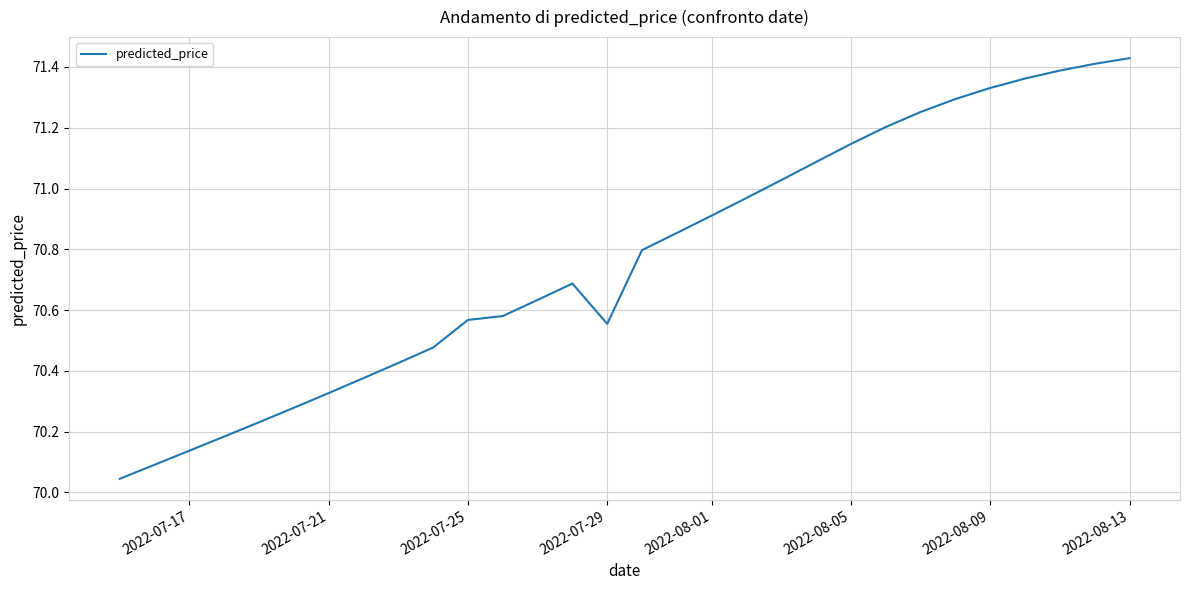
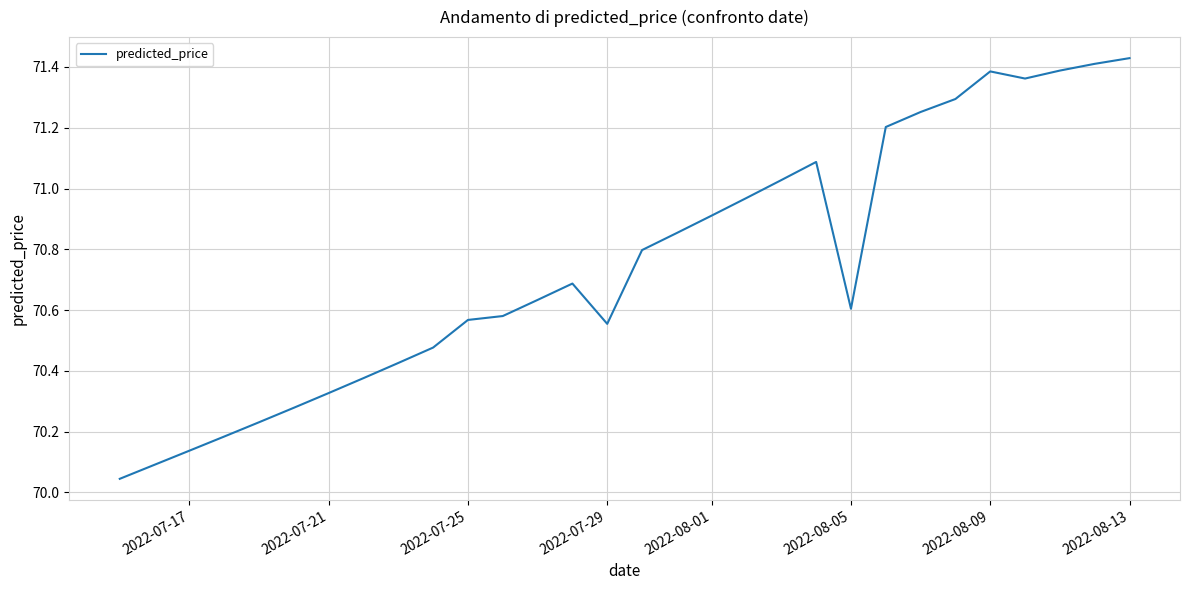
  {
    "2022-07-17": 70.14,
    "2022-07-21": 70.33,
    "2022-07-25": 70.57,
    "2022-07-29": 70.55,
    "2022-08-01": 70.91,
-   "2022-08-05": 71.15,
-   "2022-08-09": 71.33,
+   "2022-08-05": 70.60,
+   "2022-08-09": 71.39,
    "2022-08-13": 71.43
  }
